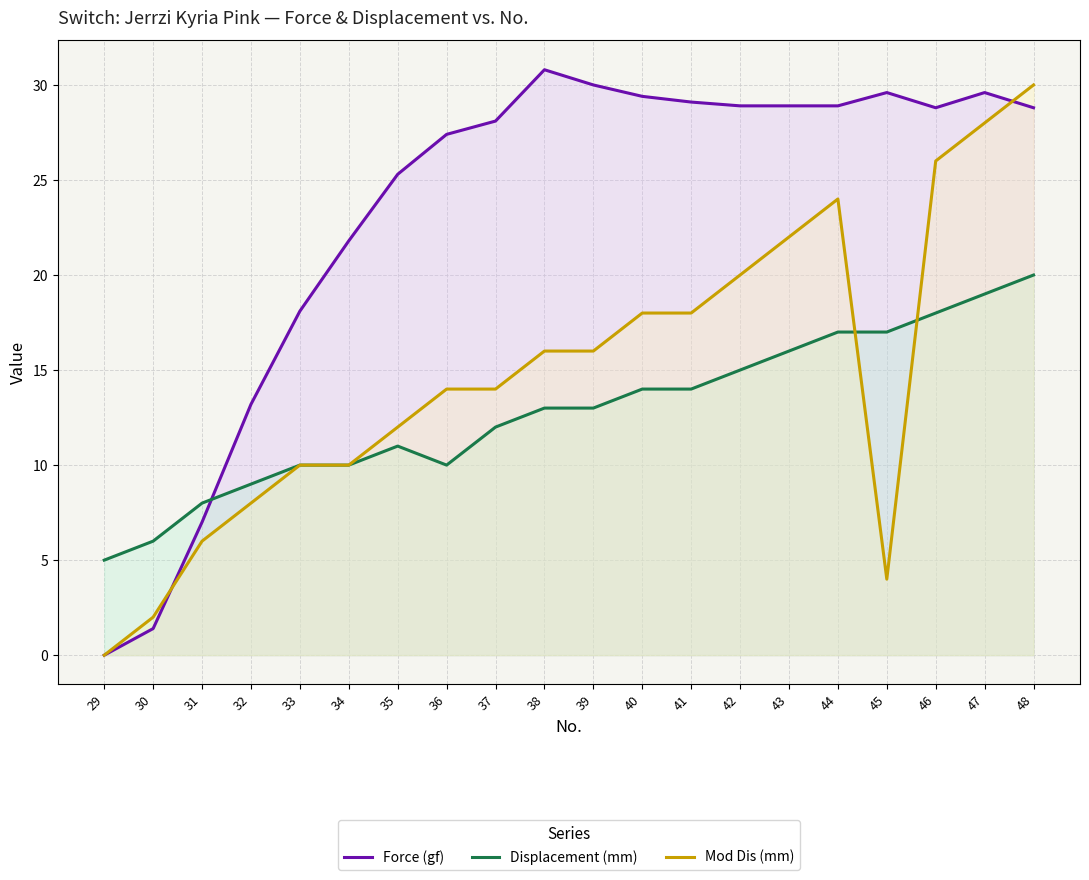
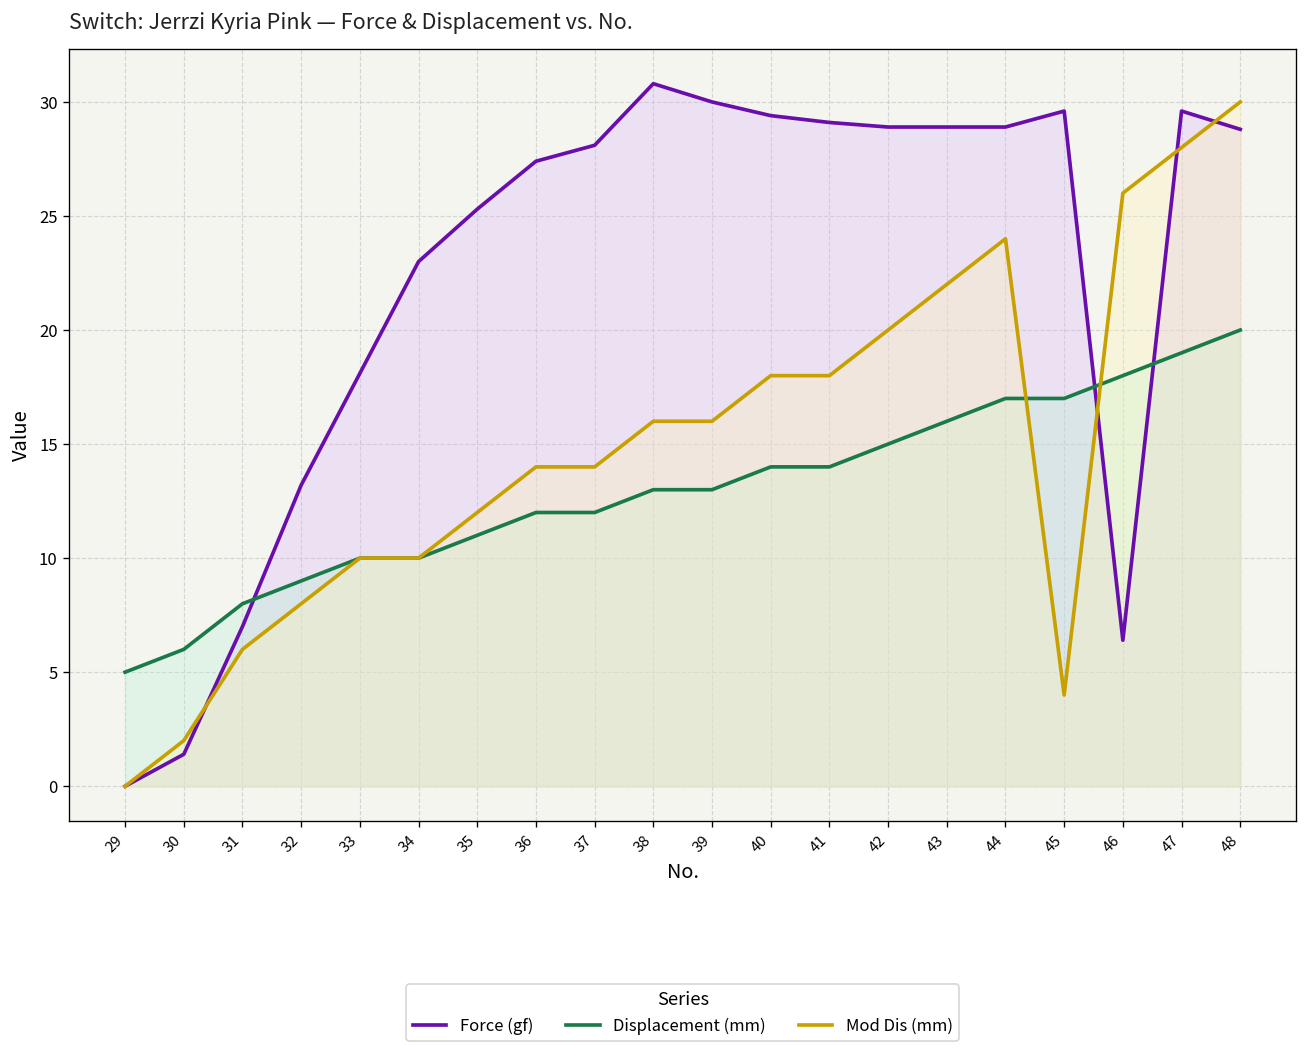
  {
    "Force (gf)": {
      "30": 1.4,
      "31": 7.0,
      "32": 13.2,
      "33": 18.1,
-     "34": 21.8,
+     "34": 23.0,
      "35": 25.3,
      "36": 27.4,
      "37": 28.1,
      "38": 30.8,
      "39": 30.0,
      "40": 29.4,
      "41": 29.1,
      "42": 28.9,
      "43": 28.9,
      "44": 28.9,
      "45": 29.6,
-     "46": 28.8,
+     "46": 6.4,
      "47": 29.6,
      "48": 28.8
    },
    "Displacement (mm)": {
      "29": 5.0,
      "30": 6.0,
      "31": 8.0,
      "32": 9.0,
      "35": 11.0,
-     "36": 10.0,
+     "36": 12.0,
      "37": 12.0,
      "38": 13.0,
      "39": 13.0,
      "40": 14.0,
      "41": 14.0,
      "42": 15.0,
      "43": 16.0,
      "44": 17.0,
      "45": 17.0,
      "46": 18.0,
      "47": 19.0,
      "48": 20.0
    },
    "Mod Dis (mm)": {
      "30": 2.0,
      "31": 6.0,
      "32": 8.0,
      "35": 12.0,
      "36": 14.0,
      "37": 14.0,
      "38": 16.0,
      "39": 16.0,
      "40": 18.0,
      "41": 18.0,
      "42": 20.0,
      "43": 22.0,
      "44": 24.0,
      "45": 4.0,
      "46": 26.0,
      "47": 28.0,
      "48": 30.0
    }
  }
